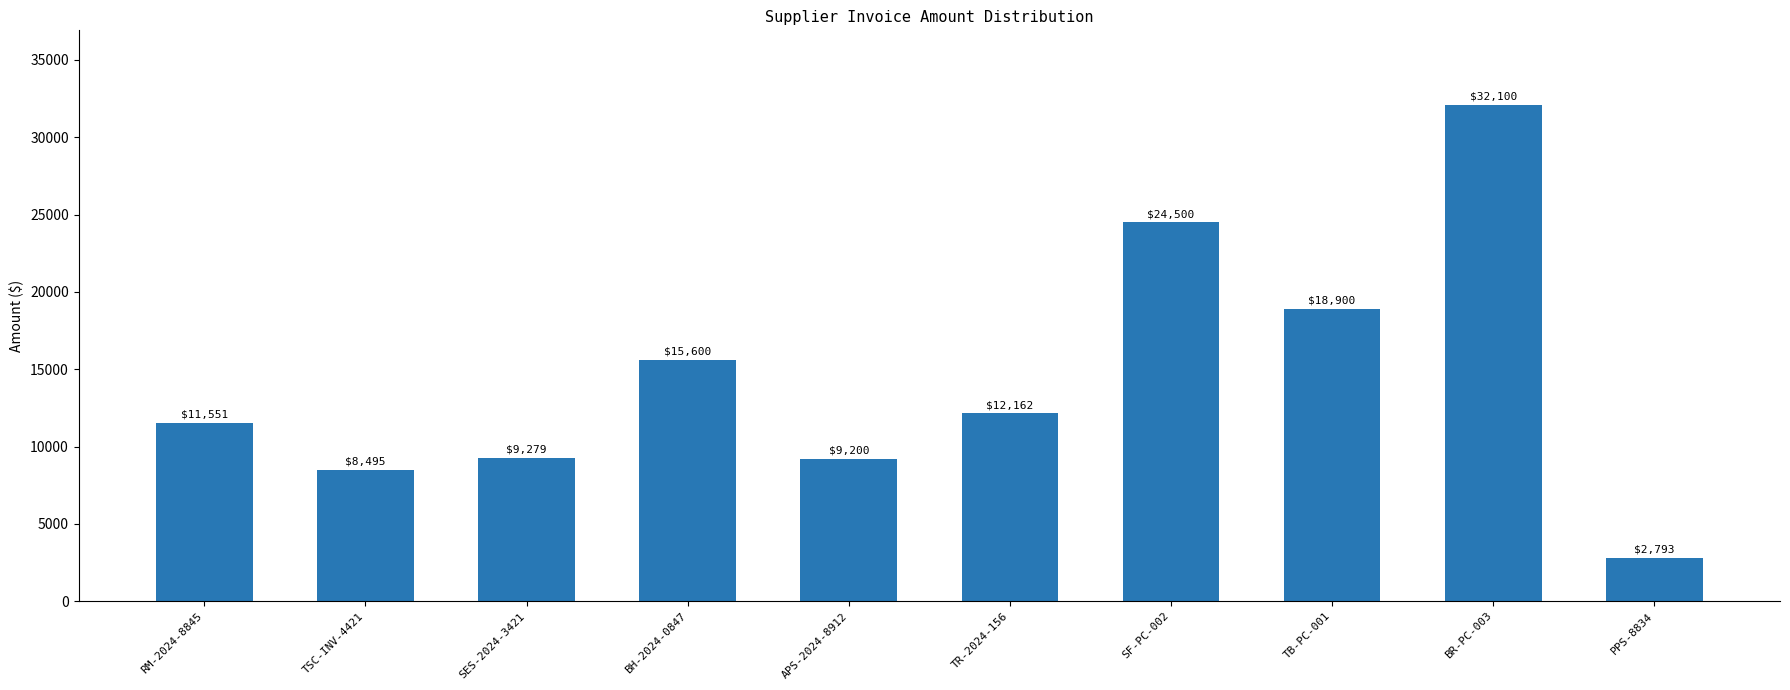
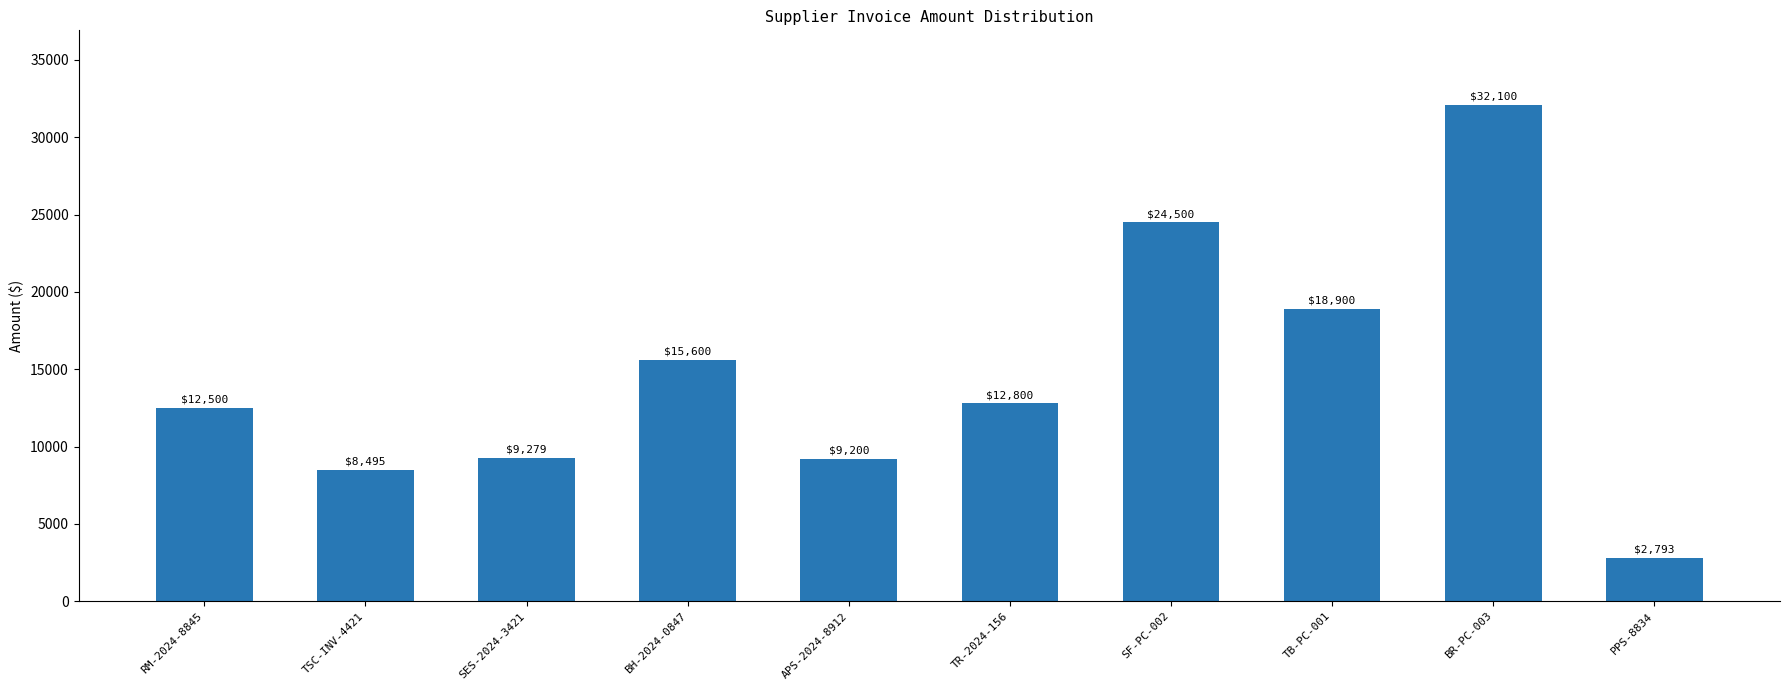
  {
-   "RM-2024-8845": "$11,551",
+   "RM-2024-8845": "$12,500",
    "TSC-INV-4421": "$8,495",
    "SES-2024-3421": "$9,279",
    "BH-2024-0847": "$15,600",
    "APS-2024-8912": "$9,200",
-   "TR-2024-156": "$12,162",
+   "TR-2024-156": "$12,800",
    "SF-PC-002": "$24,500",
    "TB-PC-001": "$18,900",
    "BR-PC-003": "$32,100",
    "PPS-8834": "$2,793"
  }
